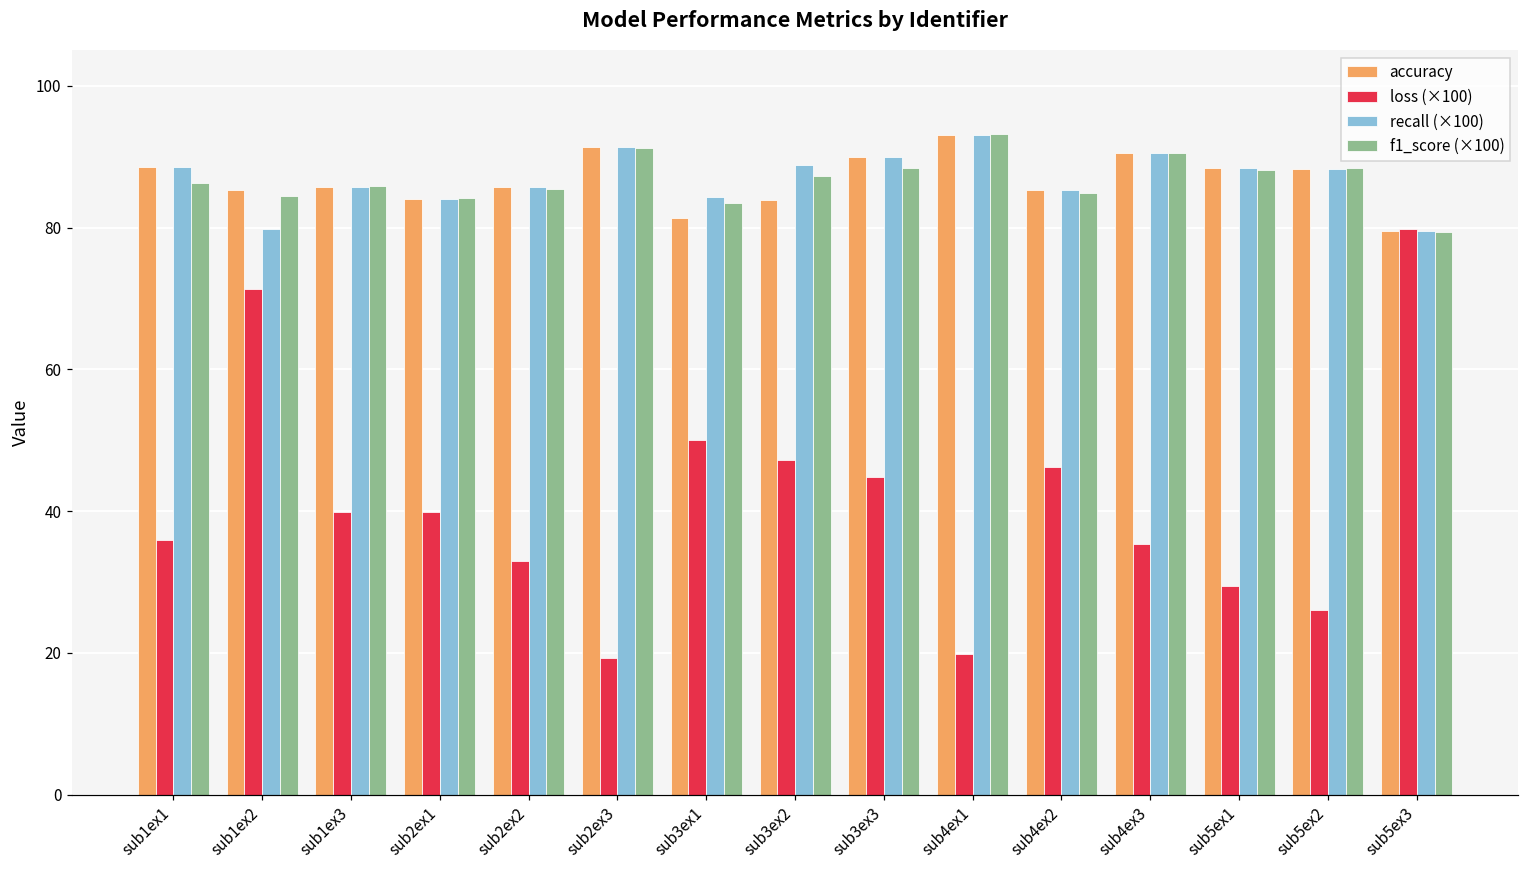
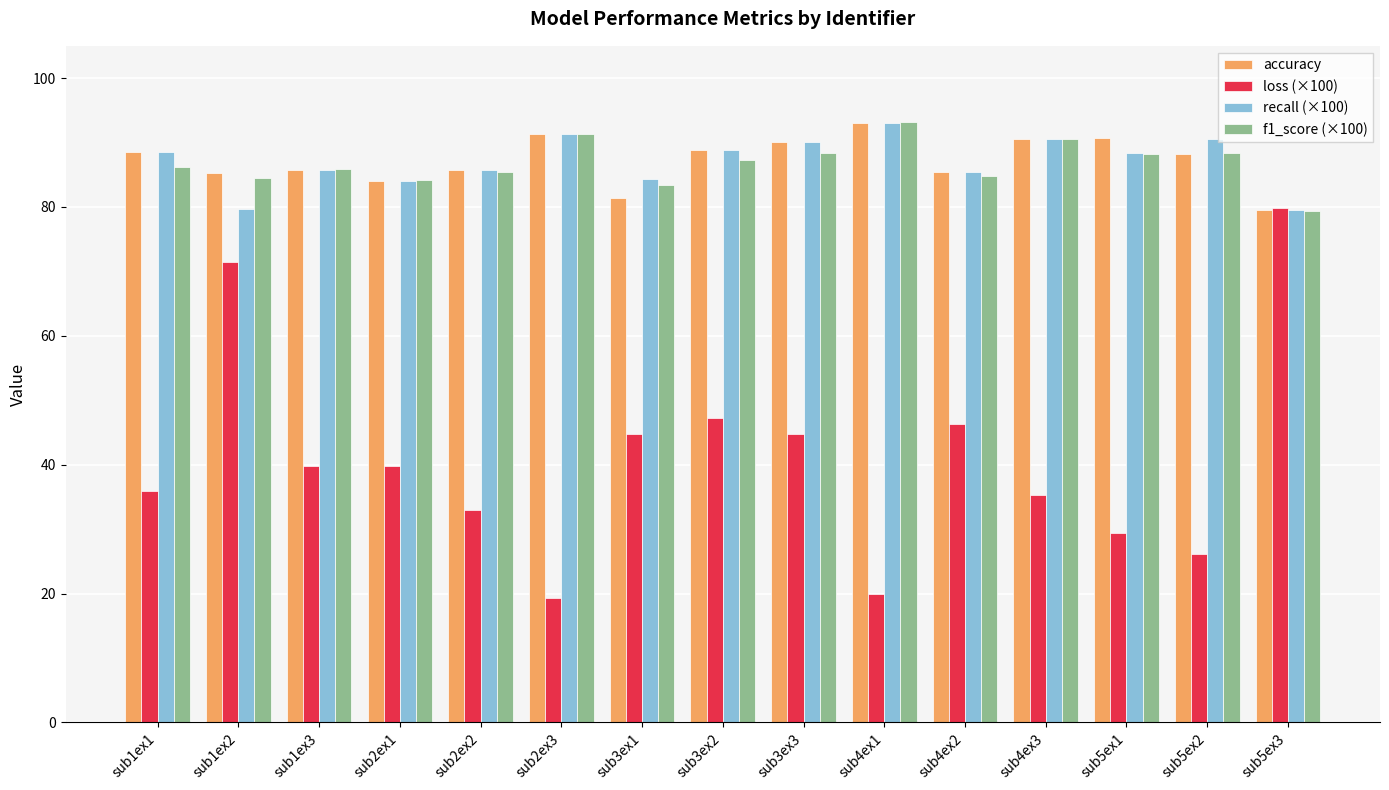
  {
    "accuracy": {
      "sub1ex1": 89,
      "sub1ex2": 85,
      "sub1ex3": 86,
      "sub2ex1": 84,
      "sub2ex2": 86,
      "sub2ex3": 91,
      "sub3ex1": 81,
-     "sub3ex2": 84,
+     "sub3ex2": 89,
      "sub3ex3": 90,
      "sub4ex1": 93,
      "sub4ex2": 85,
      "sub4ex3": 91,
-     "sub5ex1": 88,
+     "sub5ex1": 91,
      "sub5ex2": 88,
      "sub5ex3": 79
    },
    "loss (×100)": {
      "sub1ex1": 36,
      "sub1ex2": 71,
      "sub1ex3": 40,
      "sub2ex1": 40,
      "sub2ex2": 33,
      "sub2ex3": 19,
-     "sub3ex1": 50,
+     "sub3ex1": 45,
      "sub3ex2": 47,
      "sub3ex3": 45,
      "sub4ex1": 20,
      "sub4ex2": 46,
      "sub4ex3": 35,
      "sub5ex1": 29,
      "sub5ex2": 26,
      "sub5ex3": 80
    },
    "recall (×100)": {
      "sub1ex1": 89,
      "sub1ex2": 80,
      "sub1ex3": 86,
      "sub2ex1": 84,
      "sub2ex2": 86,
      "sub2ex3": 91,
      "sub3ex1": 84,
      "sub3ex2": 89,
      "sub3ex3": 90,
      "sub4ex1": 93,
      "sub4ex2": 85,
      "sub4ex3": 91,
      "sub5ex1": 88,
-     "sub5ex2": 88,
+     "sub5ex2": 90,
      "sub5ex3": 79
    },
    "f1_score (×100)": {
      "sub1ex1": 86,
      "sub1ex2": 85,
      "sub1ex3": 86,
      "sub2ex1": 84,
      "sub2ex2": 85,
      "sub2ex3": 91,
      "sub3ex1": 83,
      "sub3ex2": 87,
      "sub3ex3": 88,
      "sub4ex1": 93,
      "sub4ex2": 85,
      "sub4ex3": 91,
      "sub5ex1": 88,
      "sub5ex2": 88,
      "sub5ex3": 79
    }
  }
